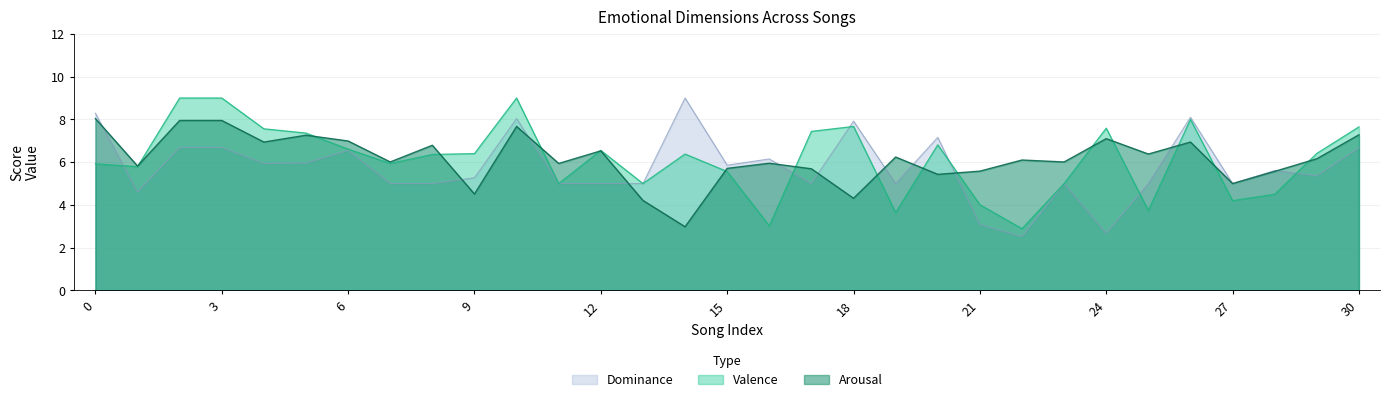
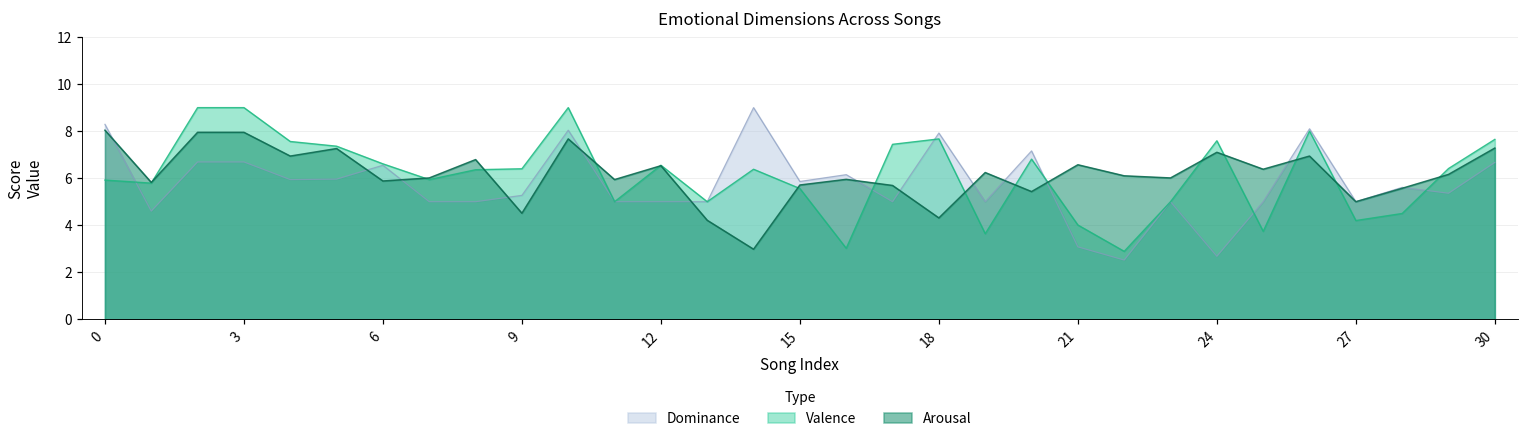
  {
    "Dominance": {
      "0": 8.3,
      "3": 6.7,
      "9": 5.3,
      "12": 5.0,
      "15": 5.9,
      "18": 7.9,
      "21": 3.1,
      "24": 2.7,
      "30": 6.7
    },
    "Valence": {
      "0": 5.9,
      "3": 9.0,
      "9": 6.4,
      "15": 5.6,
      "18": 7.7,
      "21": 4.0,
      "24": 7.6,
      "27": 4.2,
      "30": 7.7
    },
    "Arousal": {
      "0": 8.0,
      "3": 8.0,
-     "6": 7.0,
+     "6": 5.9,
      "9": 4.5,
      "15": 5.7,
      "18": 4.3,
-     "21": 5.6,
+     "21": 6.6,
      "24": 7.1,
      "30": 7.3
    }
  }
